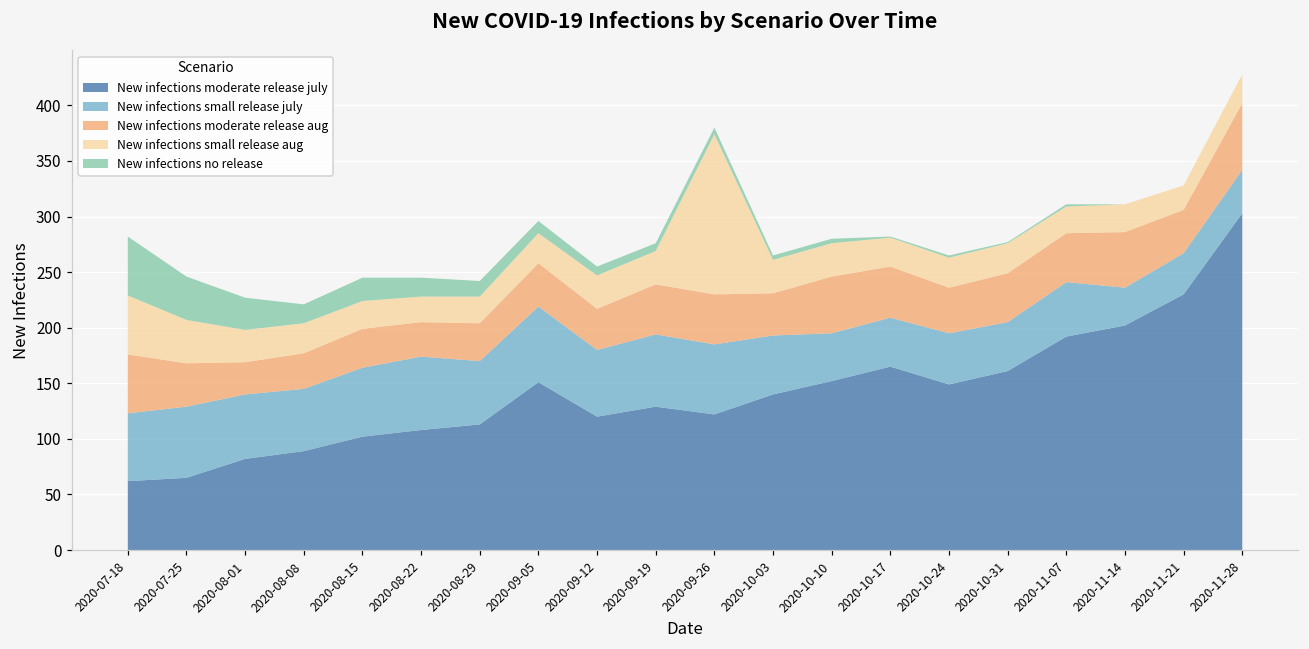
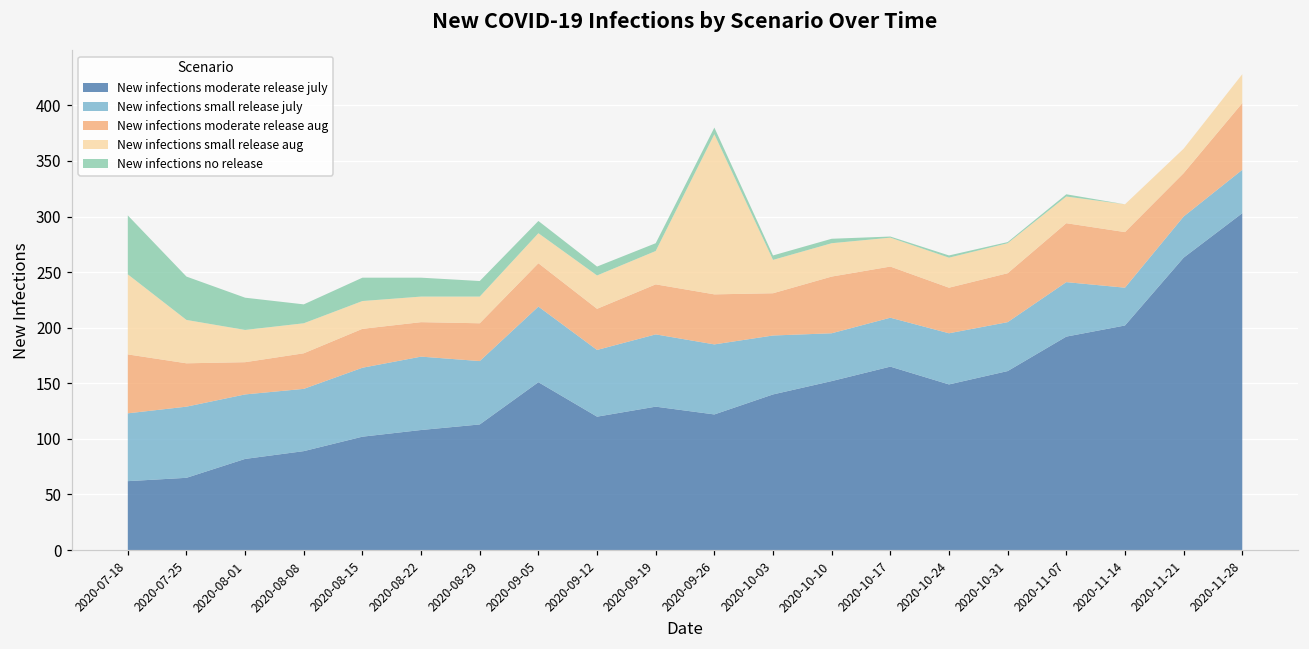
  {
    "New infections moderate release july": {
      "2020-07-18": 62,
      "2020-07-25": 65,
      "2020-08-01": 82,
      "2020-08-08": 89,
      "2020-08-15": 102,
      "2020-08-22": 108,
      "2020-08-29": 113,
      "2020-09-05": 151,
      "2020-09-12": 120,
      "2020-09-19": 129,
      "2020-09-26": 122,
      "2020-10-03": 140,
      "2020-10-10": 152,
      "2020-10-17": 165,
      "2020-10-24": 149,
      "2020-10-31": 161,
      "2020-11-07": 192,
      "2020-11-14": 202,
-     "2020-11-21": 230,
+     "2020-11-21": 263,
      "2020-11-28": 303
    },
    "New infections moderate release aug": {
      "2020-07-18": 53,
      "2020-07-25": 39,
      "2020-08-01": 29,
      "2020-08-08": 32,
      "2020-08-15": 35,
      "2020-08-22": 31,
      "2020-08-29": 34,
      "2020-09-05": 39,
      "2020-09-12": 37,
      "2020-09-19": 45,
      "2020-09-26": 45,
      "2020-10-03": 38,
      "2020-10-10": 51,
      "2020-10-17": 46,
      "2020-10-24": 41,
      "2020-10-31": 44,
-     "2020-11-07": 44,
+     "2020-11-07": 53,
      "2020-11-14": 50,
      "2020-11-21": 39,
      "2020-11-28": 60
    },
    "New infections small release aug": {
-     "2020-07-18": 53,
+     "2020-07-18": 72,
      "2020-07-25": 39,
      "2020-08-01": 29,
      "2020-08-08": 27,
      "2020-08-15": 25,
      "2020-08-22": 23,
      "2020-08-29": 24,
      "2020-09-05": 27,
      "2020-09-12": 30,
      "2020-09-19": 30,
      "2020-09-26": 144,
      "2020-10-03": 30,
      "2020-10-10": 30
    }
  }
